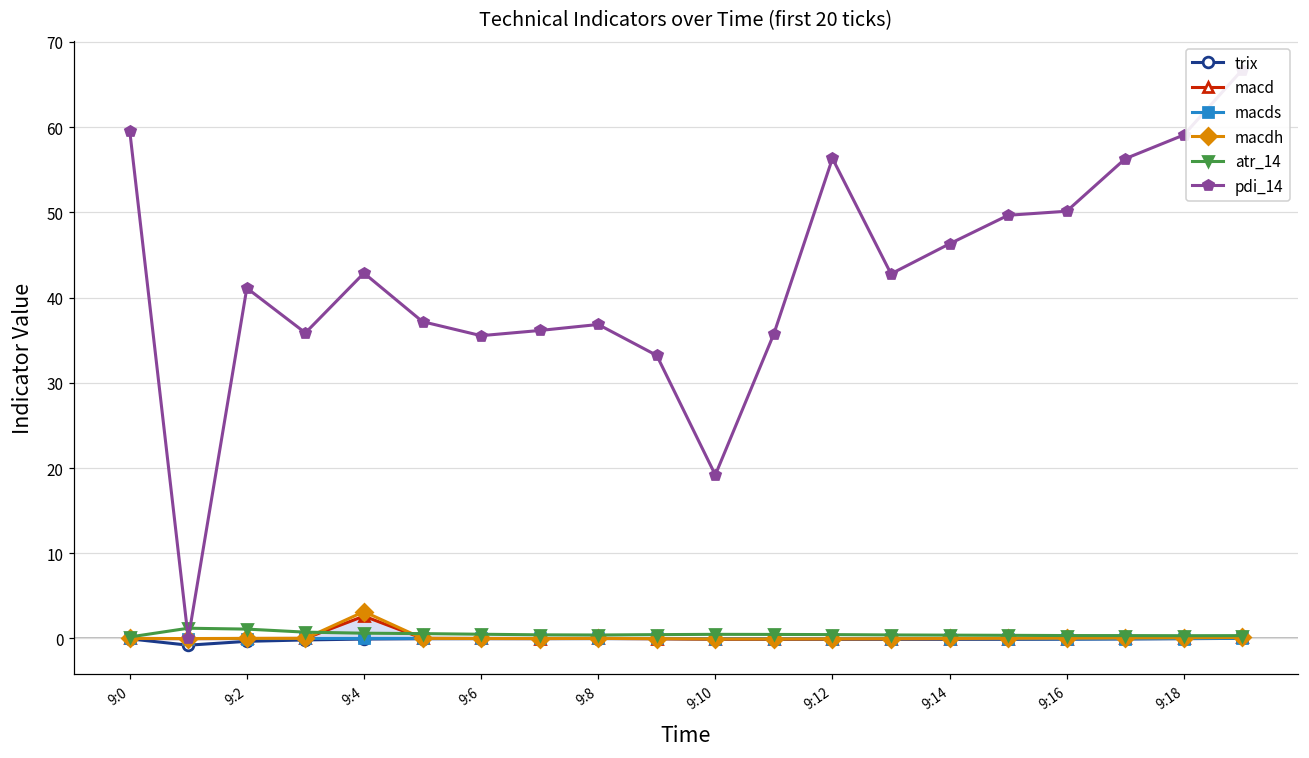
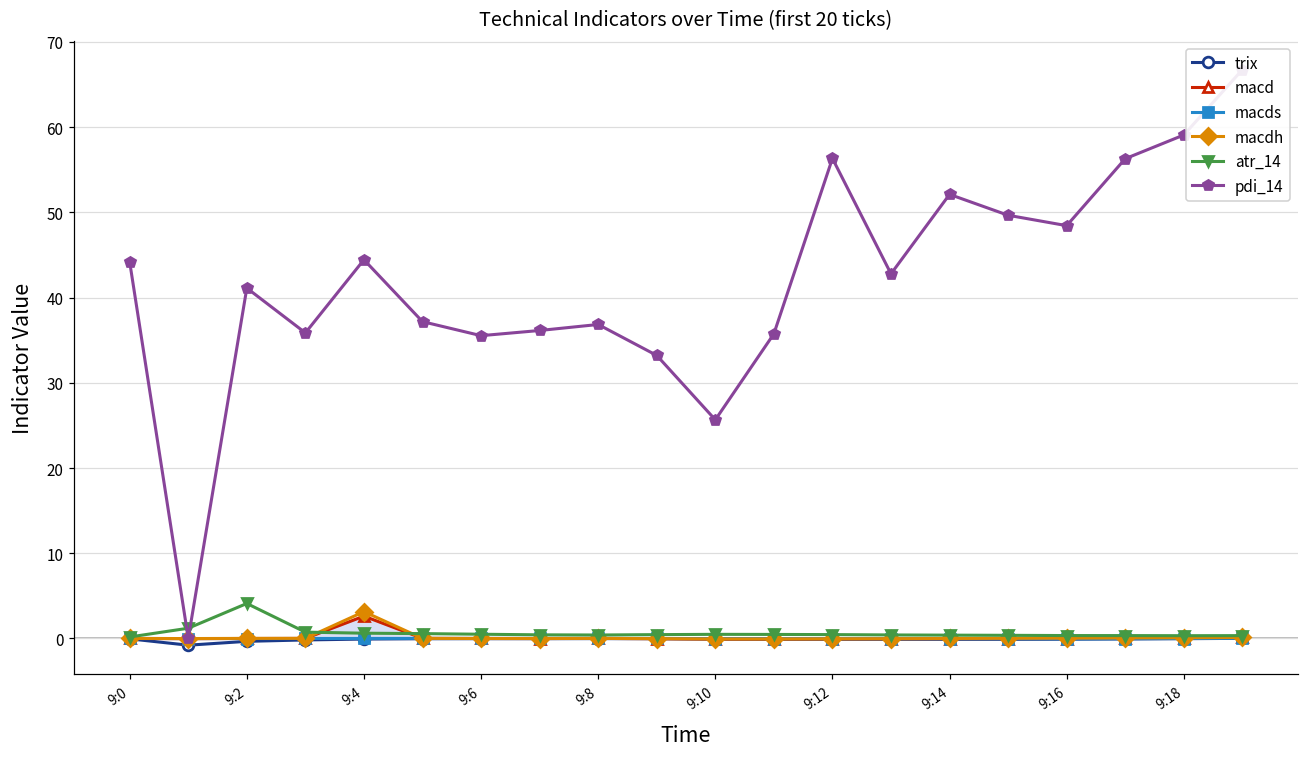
  {
    "macdh": {
      "9:4": 3
    },
    "atr_14": {
-     "9:2": 1,
+     "9:2": 4,
      "9:4": 1,
      "9:6": 0,
      "9:8": 0,
      "9:10": 0,
      "9:12": 0,
      "9:14": 0
    },
    "pdi_14": {
-     "9:0": 60,
+     "9:0": 44,
      "9:2": 41,
-     "9:4": 43,
+     "9:4": 44,
      "9:6": 36,
      "9:8": 37,
-     "9:10": 19,
+     "9:10": 26,
      "9:12": 56,
-     "9:14": 46,
-     "9:16": 50,
+     "9:14": 52,
+     "9:16": 48,
      "9:18": 59
    }
  }
